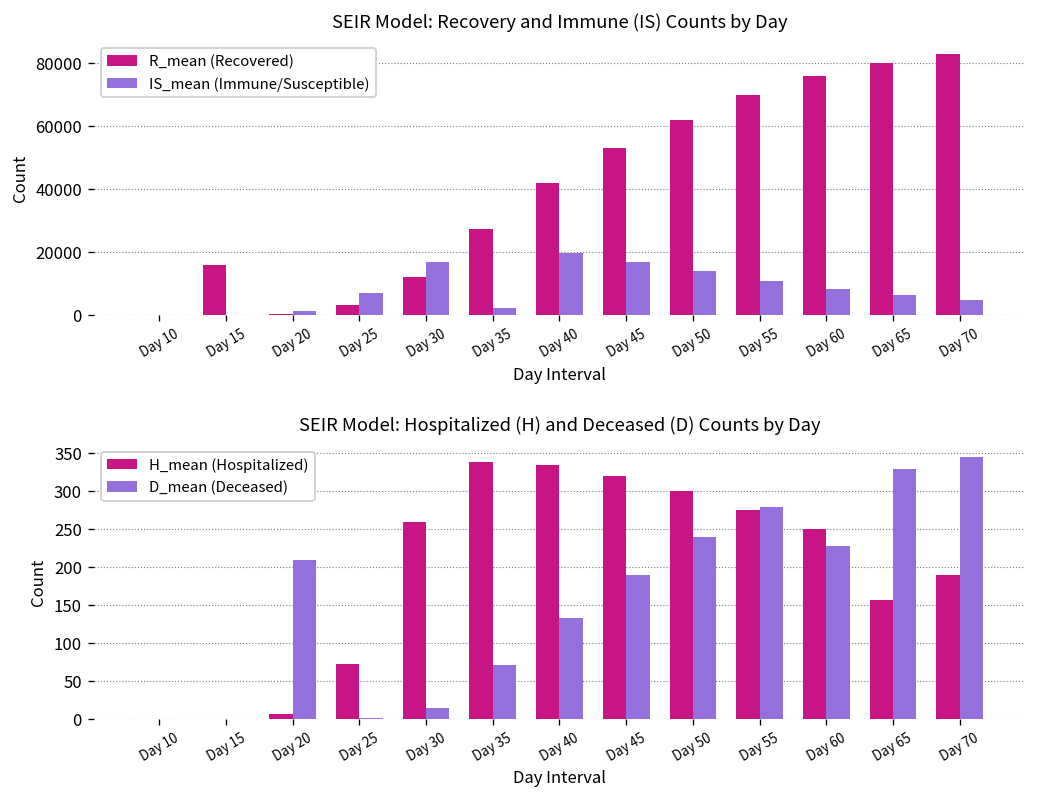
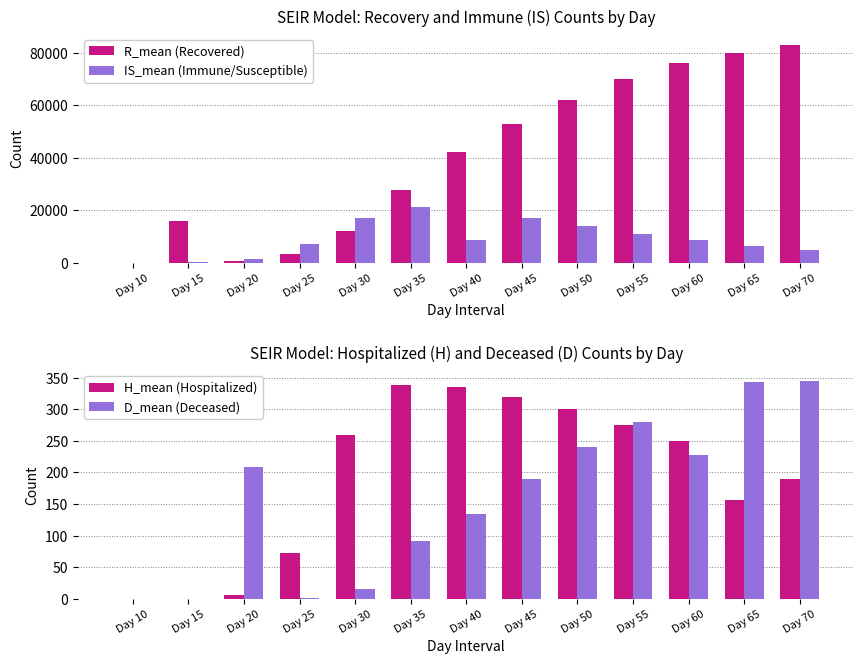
  {
    "SEIR Model: Recovery and Immune (IS) Counts by Day": {
      "R_mean (Recovered)": {
        "Day 15": 16000,
        "Day 25": 3000,
        "Day 30": 12000,
        "Day 35": 28000,
        "Day 40": 42000,
        "Day 45": 53000,
        "Day 50": 62000,
        "Day 55": 70000,
        "Day 60": 76000,
        "Day 65": 80000,
        "Day 70": 83000
      },
      "IS_mean (Immune/Susceptible)": {
        "Day 20": 1000,
        "Day 25": 7000,
        "Day 30": 17000,
-       "Day 35": 2000,
-       "Day 40": 20000,
+       "Day 35": 21000,
+       "Day 40": 9000,
        "Day 45": 17000,
        "Day 50": 14000,
        "Day 55": 11000,
        "Day 60": 9000,
        "Day 65": 7000,
        "Day 70": 5000
      }
    },
    "SEIR Model: Hospitalized (H) and Deceased (D) Counts by Day": {
      "H_mean (Hospitalized)": {
        "Day 10": 0,
        "Day 20": 10,
        "Day 25": 70,
        "Day 30": 260,
        "Day 35": 340,
        "Day 40": 340,
        "Day 45": 320,
        "Day 50": 300,
        "Day 55": 280,
        "Day 60": 250,
        "Day 65": 160,
        "Day 70": 190
      },
      "D_mean (Deceased)": {
        "Day 10": 0,
        "Day 15": 0,
        "Day 20": 210,
        "Day 30": 10,
-       "Day 35": 70,
+       "Day 35": 90,
        "Day 40": 130,
        "Day 45": 190,
        "Day 50": 240,
        "Day 55": 280,
        "Day 60": 230,
-       "Day 65": 330,
+       "Day 65": 340,
        "Day 70": 350
      }
    }
  }
